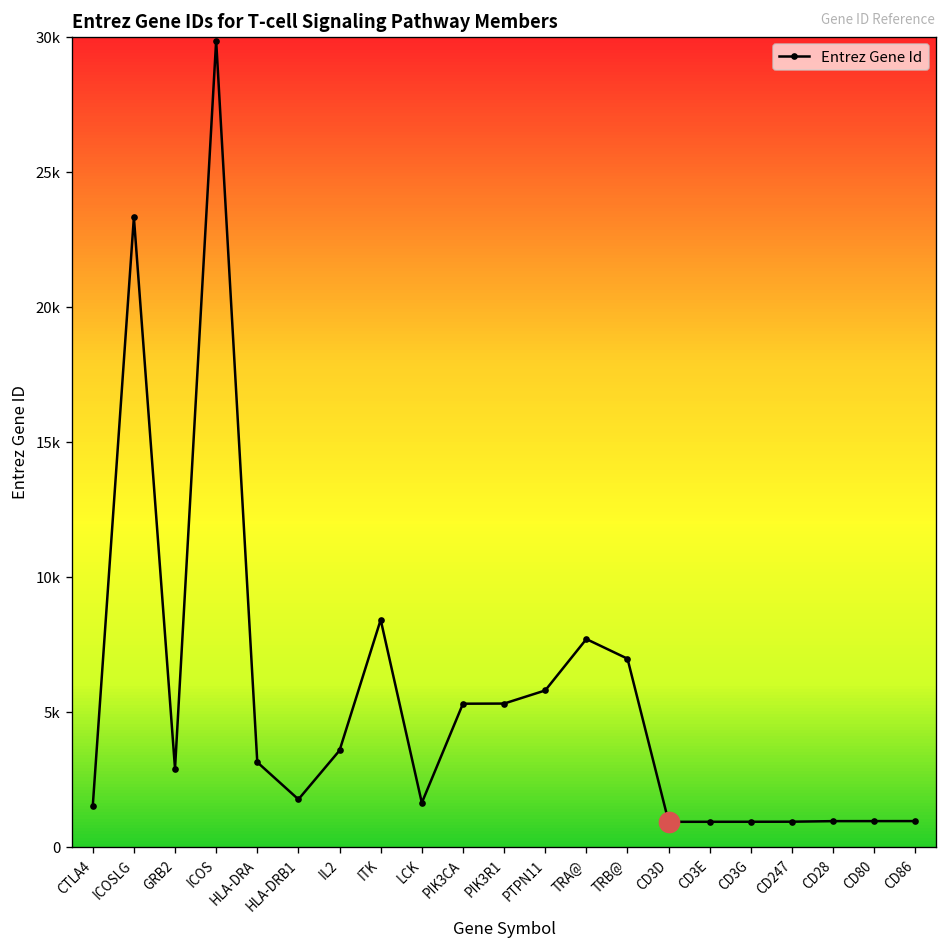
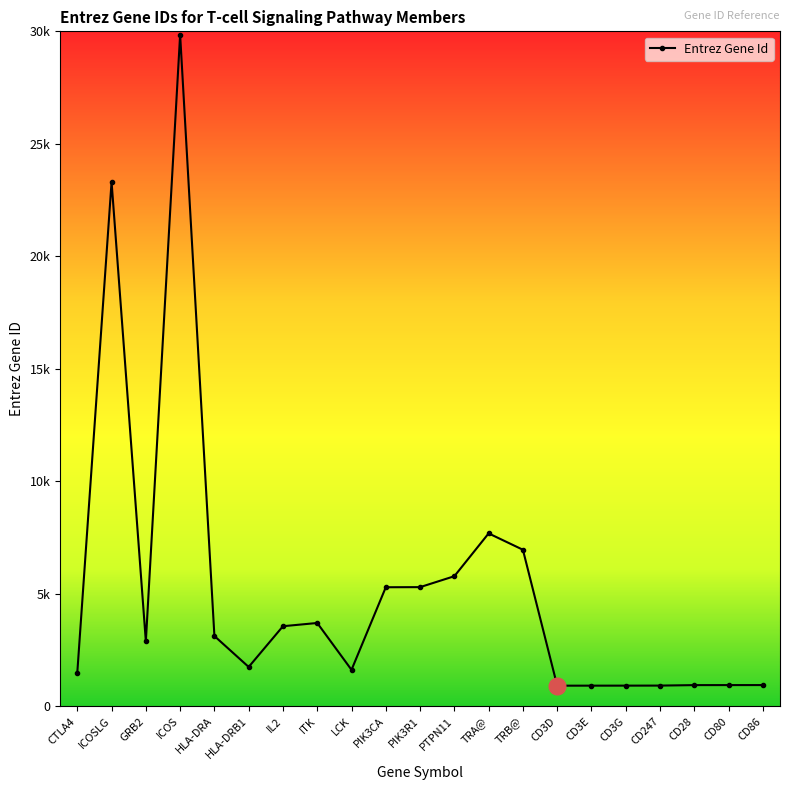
  {
    "Entrez Gene Id": {
      "CTLA4": 1500,
      "ICOSLG": 23300,
      "GRB2": 2900,
      "ICOS": 29900,
      "HLA-DRA": 3100,
      "HLA-DRB1": 1700,
      "IL2": 3600,
-     "ITK": 8400,
+     "ITK": 3700,
      "LCK": 1600,
      "PIK3CA": 5300,
      "PIK3R1": 5300,
      "PTPN11": 5800,
      "TRA@": 7700,
      "TRB@": 7000,
      "CD3E": 900,
      "CD3G": 900,
      "CD247": 900,
      "CD28": 900,
      "CD80": 900,
      "CD86": 900
    }
  }
